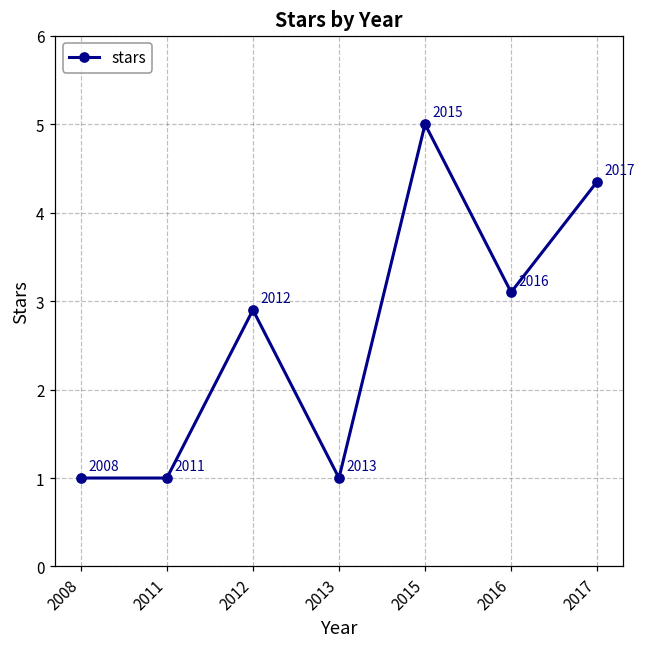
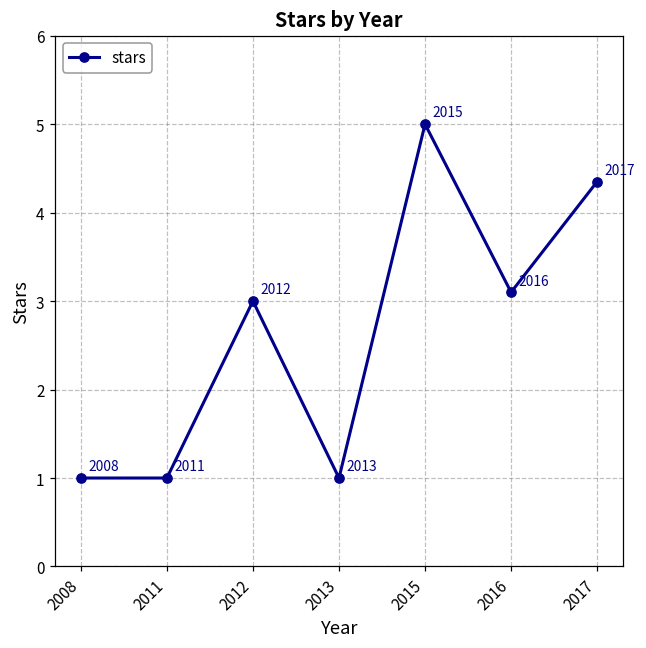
  {
-   "2012": 2.9
+   "2012": 3.0
  }
